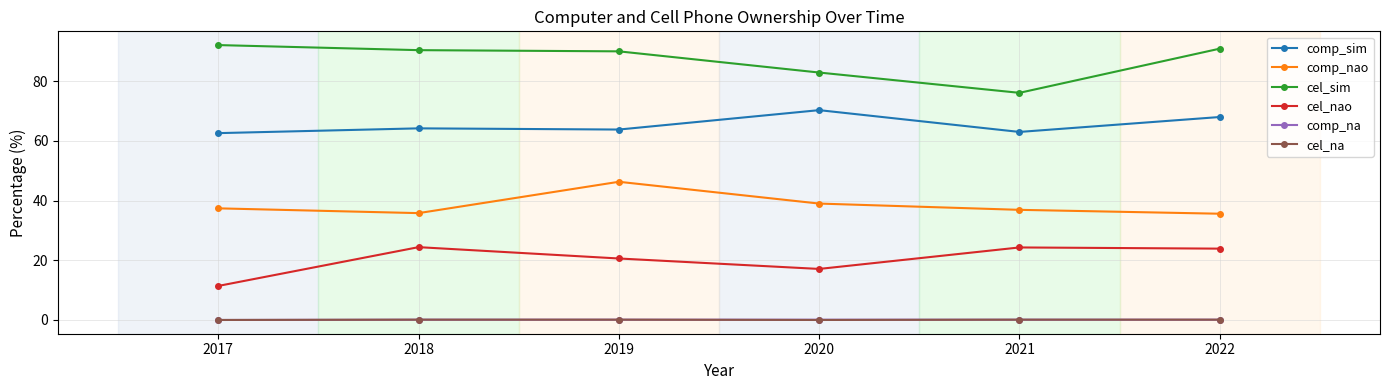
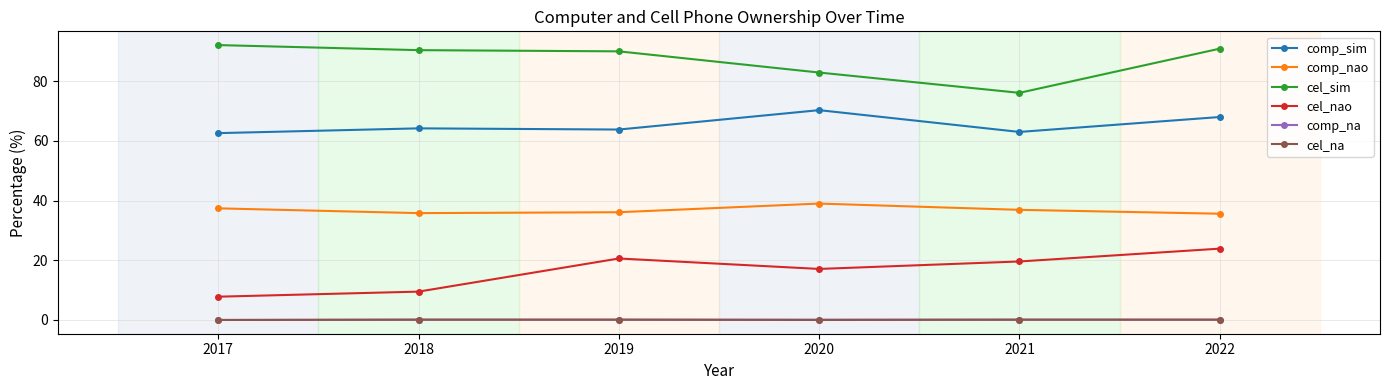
  {
    "comp_sim": {
      "2017": 63,
      "2018": 64,
      "2019": 64,
      "2020": 70,
      "2021": 63,
      "2022": 68
    },
    "comp_nao": {
      "2017": 37,
      "2018": 36,
-     "2019": 46,
+     "2019": 36,
      "2020": 39,
      "2021": 37,
      "2022": 36
    },
    "cel_sim": {
      "2017": 92,
      "2018": 90,
      "2019": 90,
      "2020": 83,
      "2021": 76,
      "2022": 91
    },
    "cel_nao": {
-     "2017": 11,
-     "2018": 24,
+     "2017": 8,
+     "2018": 10,
      "2019": 21,
      "2020": 17,
-     "2021": 24,
+     "2021": 20,
      "2022": 24
    },
    "cel_na": {
      "2017": 0,
      "2018": 0,
      "2019": 0,
      "2020": 0,
      "2021": 0,
      "2022": 0
    }
  }
